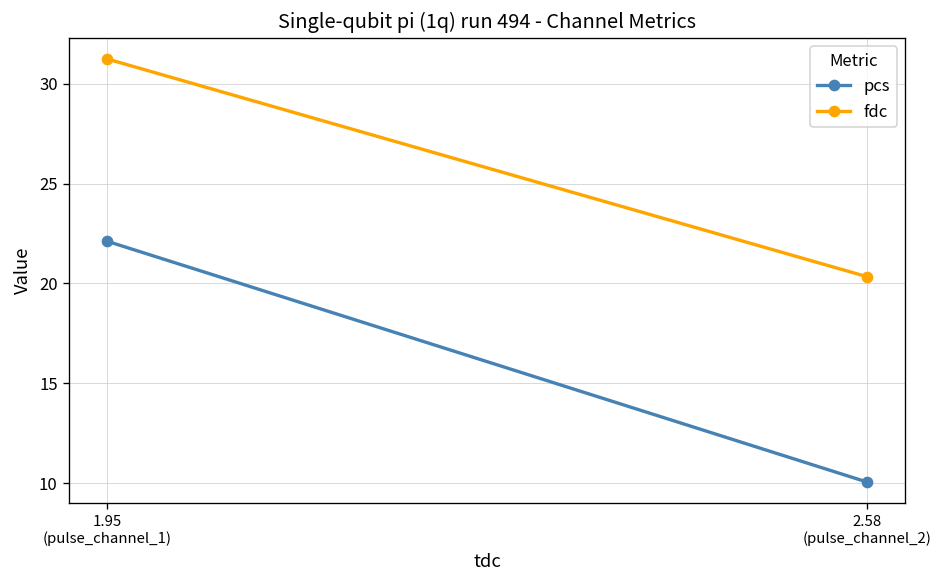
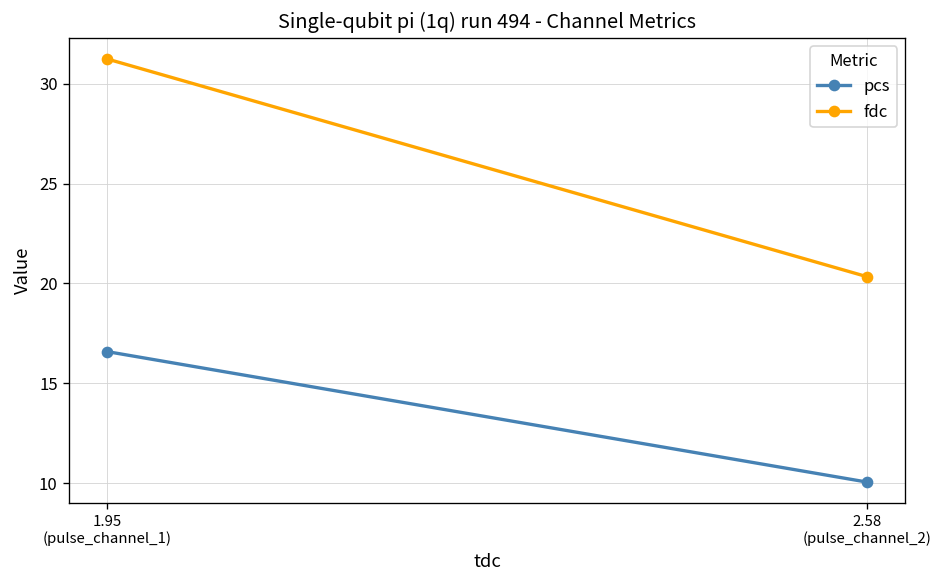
  {
    "pcs": {
-     "1.95 (pulse_channel_1)": 22.1,
+     "1.95 (pulse_channel_1)": 16.6,
      "2.58 (pulse_channel_2)": 10.1
    },
    "fdc": {
      "1.95 (pulse_channel_1)": 31.2,
      "2.58 (pulse_channel_2)": 20.3
    }
  }
